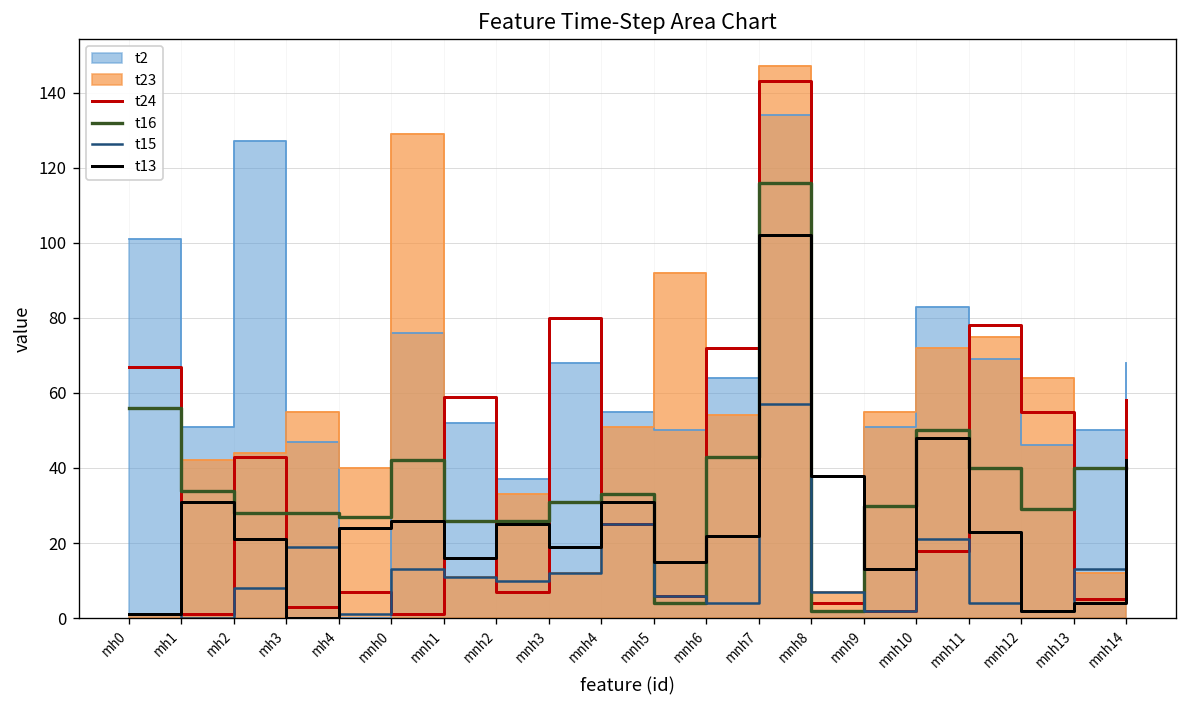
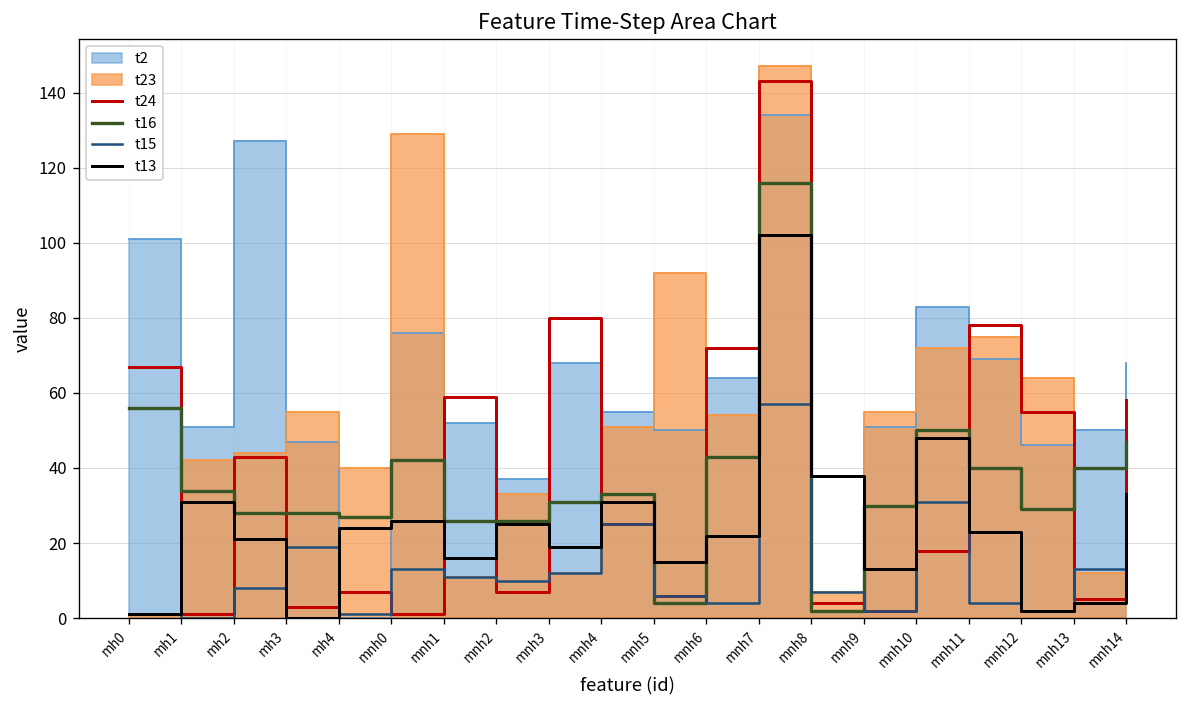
  {
    "t24": {
      "mh0": 67,
      "mh2": 43,
      "mh3": 3,
      "mh4": 7,
      "mnh0": 1,
      "mnh1": 59,
      "mnh2": 7,
      "mnh3": 80,
      "mnh6": 72,
      "mnh7": 143,
      "mnh8": 4,
      "mnh10": 18,
      "mnh11": 78,
      "mnh12": 55,
      "mnh13": 5,
      "mnh14": 58
    },
    "t16": {
      "mh0": 56,
      "mh1": 34,
      "mh2": 28,
      "mh3": 28,
      "mh4": 27,
      "mnh0": 42,
      "mnh1": 26,
      "mnh2": 26,
      "mnh3": 31,
      "mnh4": 33,
      "mnh5": 4,
      "mnh6": 43,
      "mnh7": 116,
      "mnh9": 30,
      "mnh10": 50,
      "mnh11": 40,
      "mnh12": 29,
      "mnh13": 40,
-     "mnh14": 40
+     "mnh14": 47
    },
    "t15": {
      "mh1": 0,
      "mh2": 8,
      "mh3": 19,
      "mh4": 1,
      "mnh0": 13,
      "mnh2": 10,
      "mnh6": 4,
      "mnh7": 57,
-     "mnh10": 21,
+     "mnh10": 31,
      "mnh11": 4,
      "mnh13": 13,
      "mnh14": 18
    },
    "t13": {
      "mh1": 31,
      "mh2": 21,
      "mh3": 0,
      "mh4": 24,
      "mnh0": 26,
      "mnh1": 16,
      "mnh2": 25,
      "mnh3": 19,
      "mnh4": 31,
      "mnh5": 15,
      "mnh6": 22,
      "mnh7": 102,
      "mnh8": 38,
      "mnh9": 13,
      "mnh10": 48,
      "mnh11": 23,
      "mnh13": 4,
-     "mnh14": 42
+     "mnh14": 33
    }
  }
